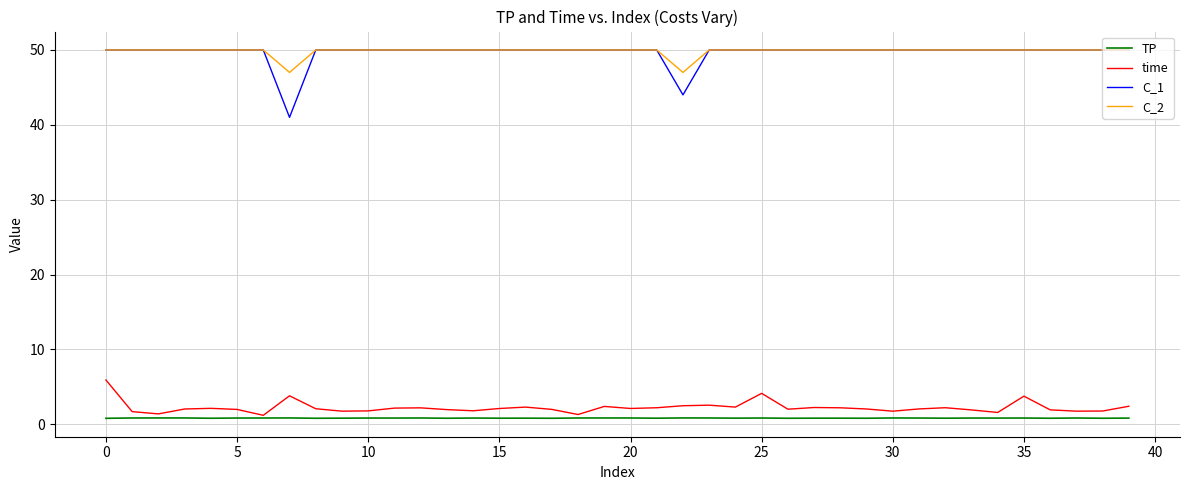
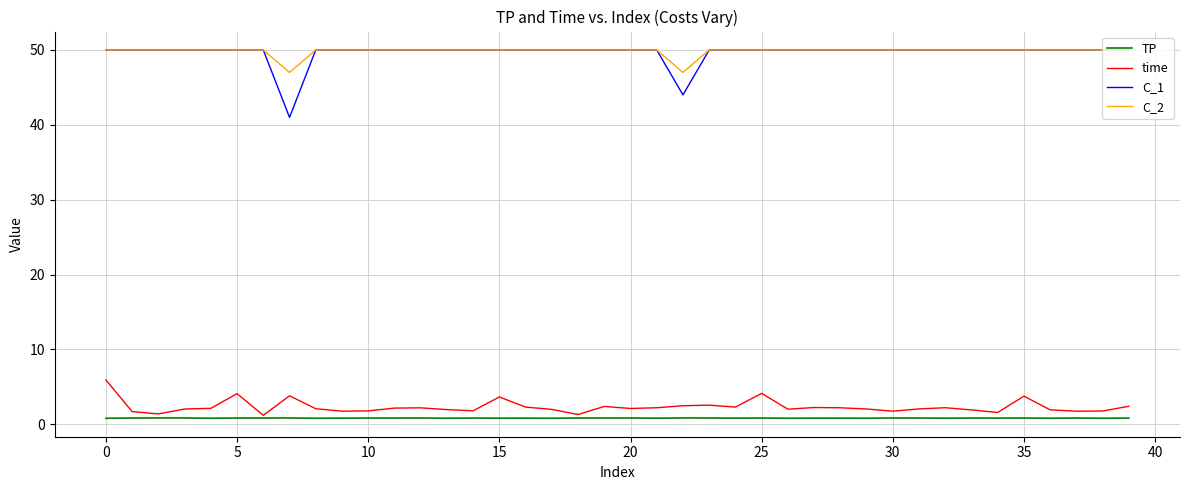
  {
    "TP": {
      "0": 1,
      "5": 1,
      "10": 1,
      "15": 1,
      "20": 1,
      "25": 1,
      "30": 1,
      "35": 1
    },
    "time": {
      "0": 6,
-     "5": 2,
+     "5": 4,
      "10": 2,
-     "15": 2,
+     "15": 4,
      "20": 2,
      "25": 4,
      "30": 2,
      "35": 4
    }
  }
